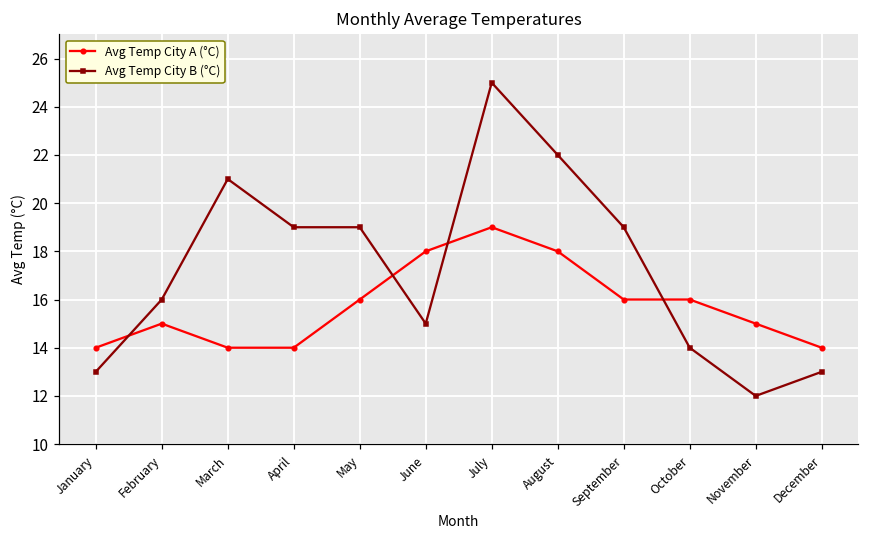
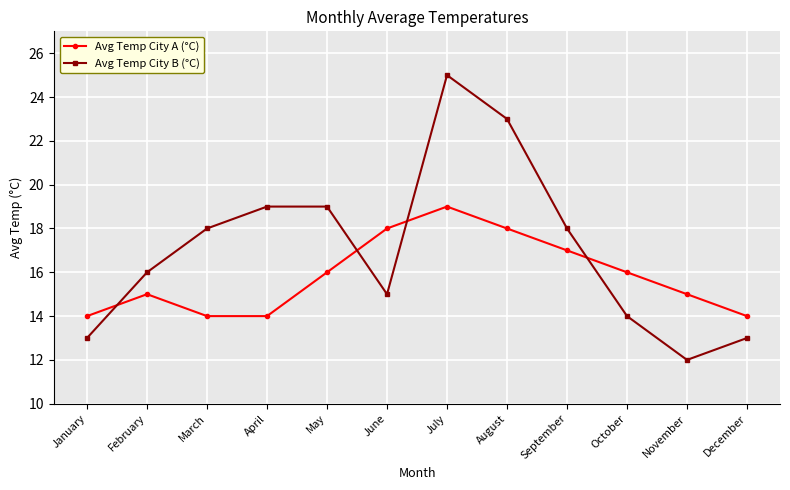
  {
    "Avg Temp City A (°C)": {
      "January": 14,
      "February": 15,
      "March": 14,
      "April": 14,
      "May": 16,
      "June": 18,
      "July": 19,
      "August": 18,
-     "September": 16,
+     "September": 17,
      "October": 16,
      "November": 15,
      "December": 14
    },
    "Avg Temp City B (°C)": {
      "January": 13,
      "February": 16,
-     "March": 21,
+     "March": 18,
      "April": 19,
      "May": 19,
      "June": 15,
      "July": 25,
-     "August": 22,
-     "September": 19,
+     "August": 23,
+     "September": 18,
      "October": 14,
      "November": 12,
      "December": 13
    }
  }
